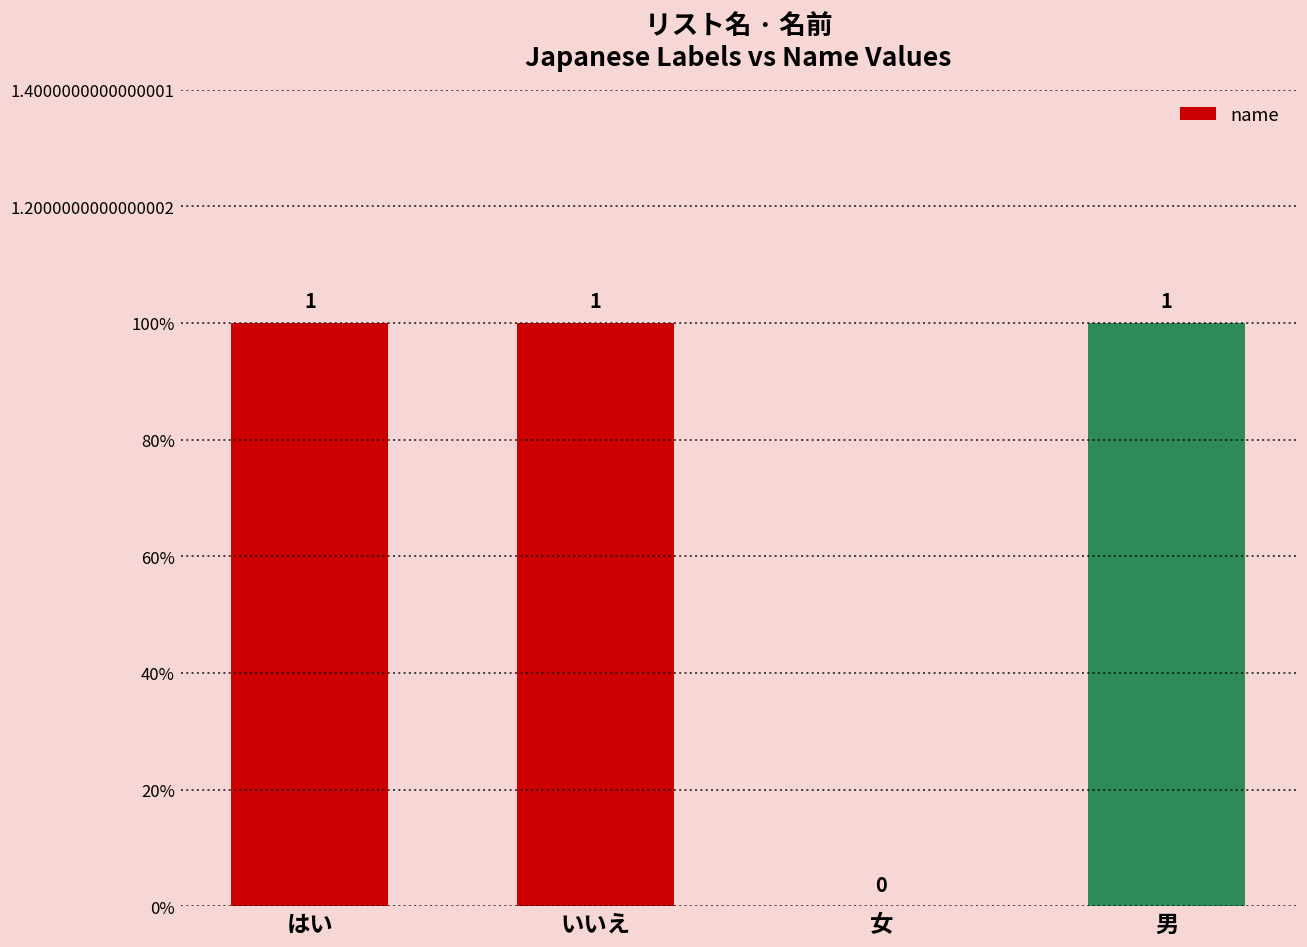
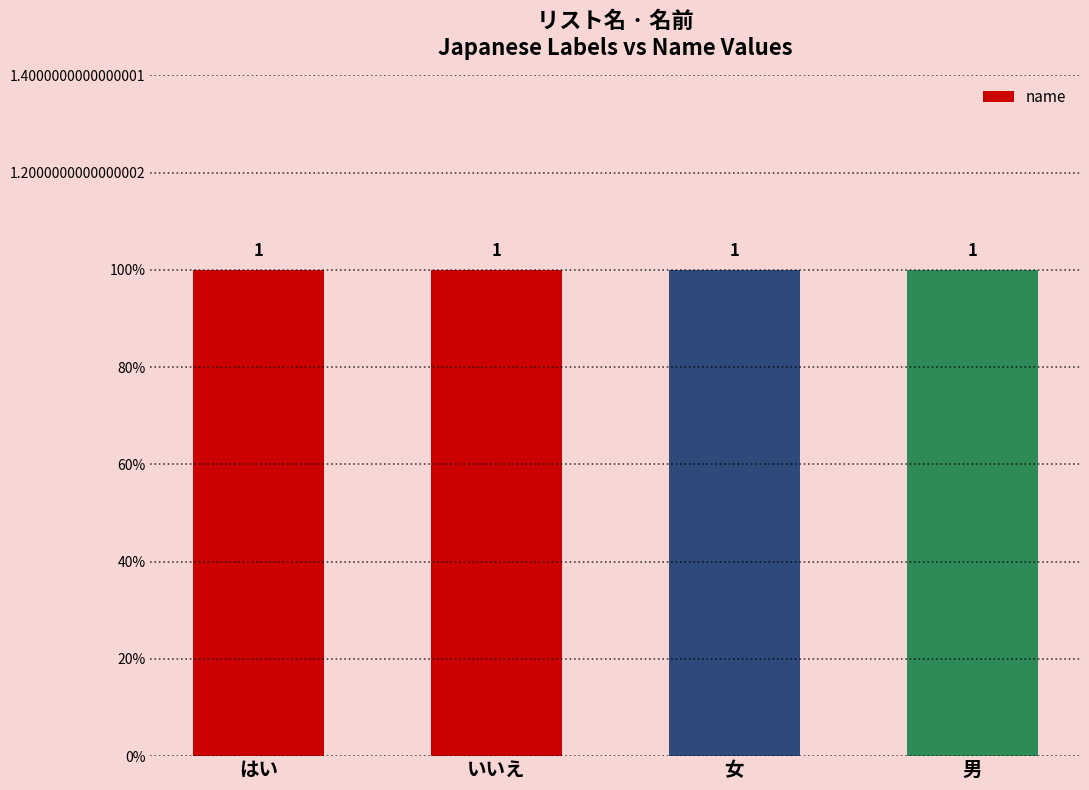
  {
    "はい": 1,
    "いいえ": 1,
-   "女": 0,
+   "女": 1,
    "男": 1
  }
